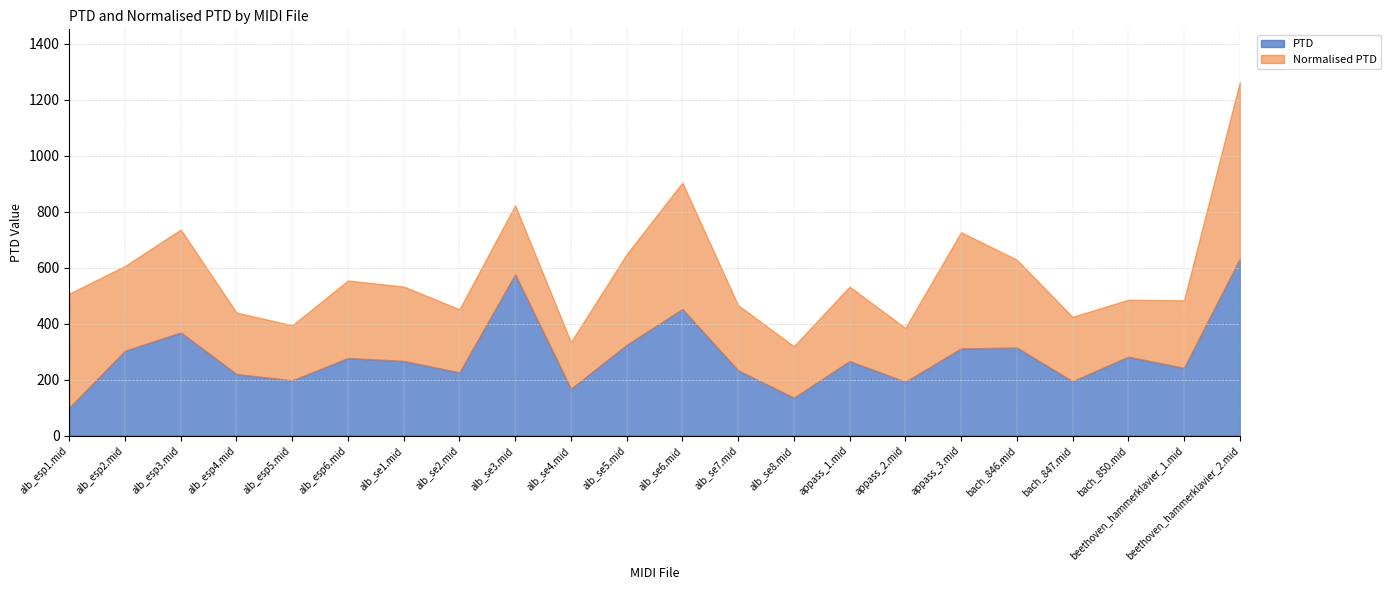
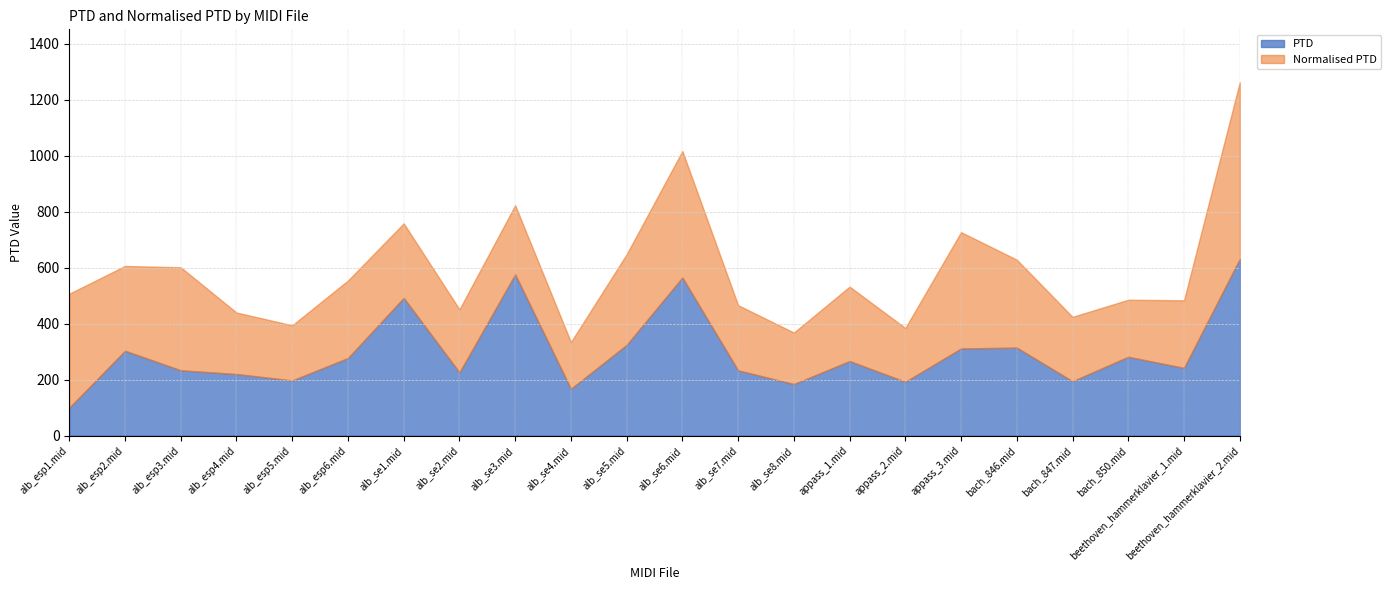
  {
    "PTD": {
      "alb_esp1.mid": 100,
      "alb_esp2.mid": 300,
-     "alb_esp3.mid": 370,
+     "alb_esp3.mid": 230,
      "alb_esp4.mid": 220,
      "alb_esp5.mid": 200,
      "alb_esp6.mid": 280,
-     "alb_se1.mid": 270,
+     "alb_se1.mid": 490,
      "alb_se2.mid": 230,
      "alb_se3.mid": 580,
      "alb_se4.mid": 170,
      "alb_se5.mid": 320,
-     "alb_se6.mid": 450,
+     "alb_se6.mid": 560,
      "alb_se7.mid": 230,
-     "alb_se8.mid": 140,
+     "alb_se8.mid": 180,
      "appass_1.mid": 270,
      "appass_2.mid": 190,
      "appass_3.mid": 310,
      "bach_846.mid": 310,
      "bach_847.mid": 190,
      "bach_850.mid": 280,
      "beethoven_hammerklavier_1.mid": 240,
      "beethoven_hammerklavier_2.mid": 630
    },
    "Normalised PTD": {
      "alb_esp1.mid": 410,
      "alb_esp2.mid": 300,
      "alb_esp3.mid": 370,
      "alb_esp4.mid": 220,
      "alb_esp5.mid": 200,
      "alb_esp6.mid": 280,
      "alb_se1.mid": 270,
      "alb_se2.mid": 230,
      "alb_se3.mid": 250,
      "alb_se4.mid": 170,
      "alb_se5.mid": 320,
      "alb_se6.mid": 450,
      "alb_se7.mid": 230,
      "alb_se8.mid": 180,
      "appass_1.mid": 270,
      "appass_2.mid": 190,
      "appass_3.mid": 420,
      "bach_846.mid": 310,
      "bach_847.mid": 230,
      "bach_850.mid": 200,
      "beethoven_hammerklavier_1.mid": 240,
      "beethoven_hammerklavier_2.mid": 630
    }
  }
